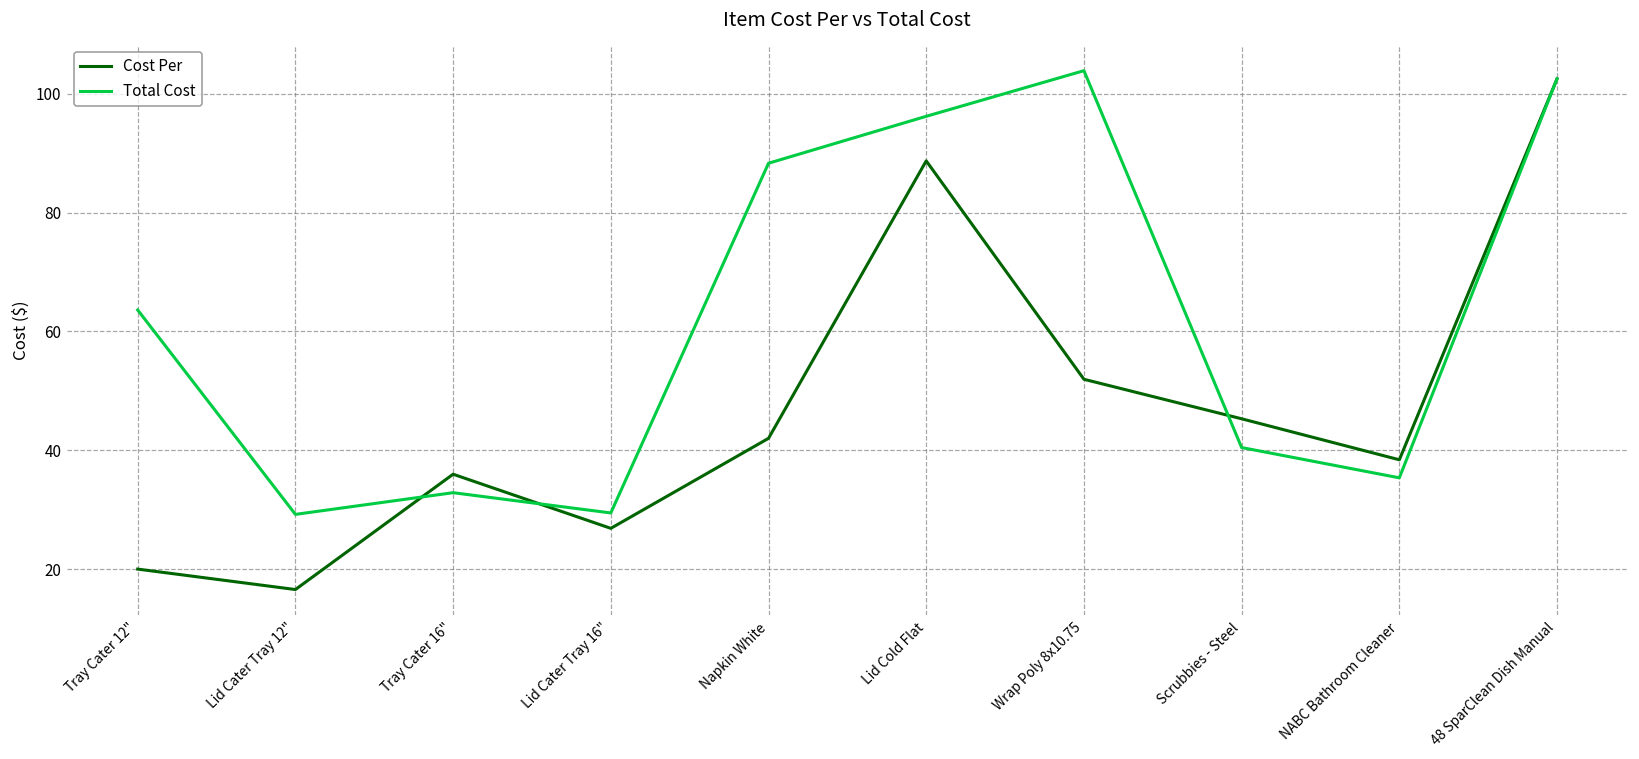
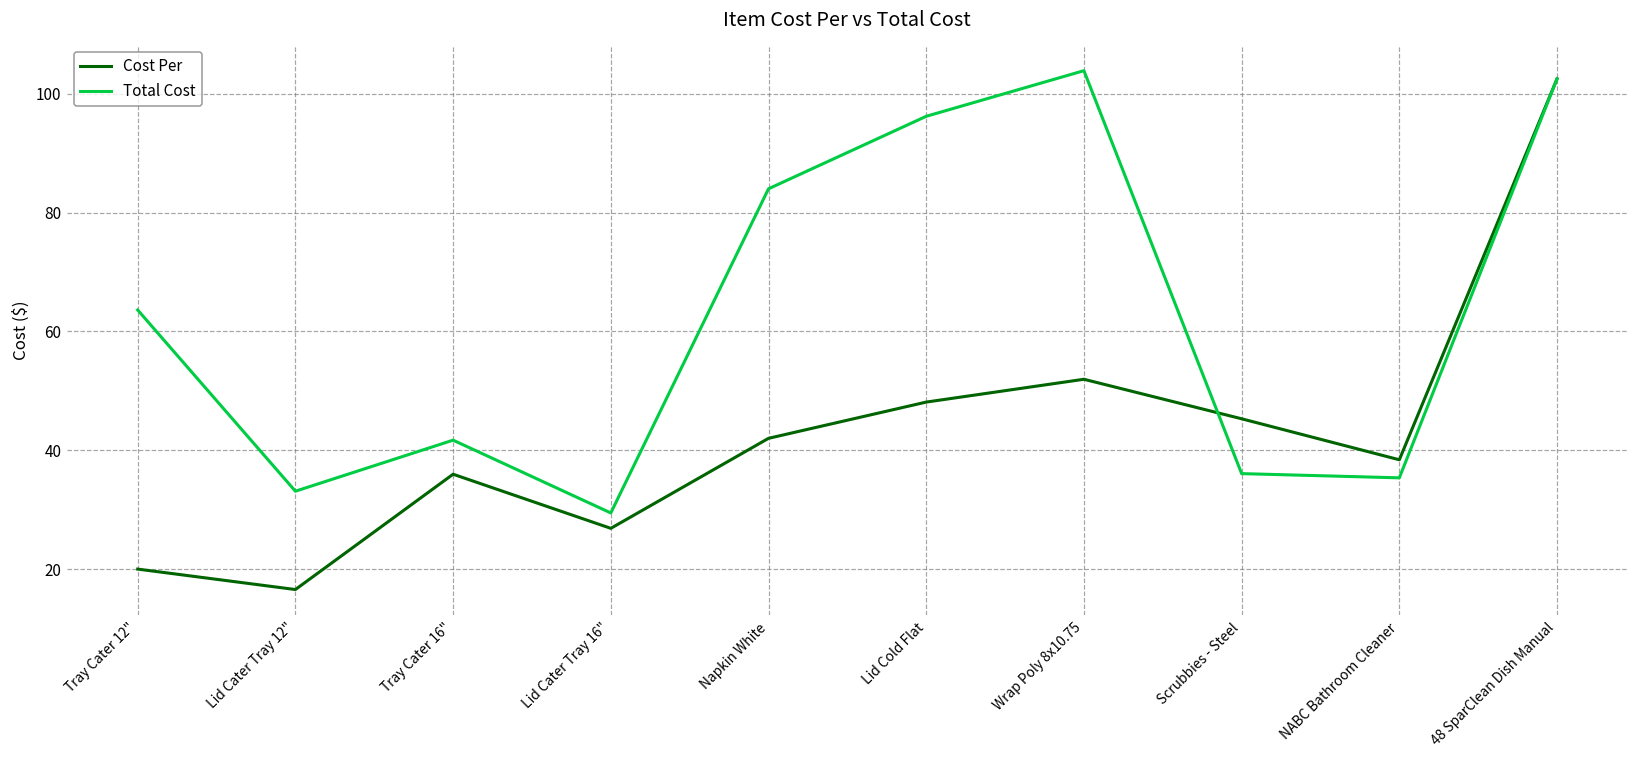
  {
    "Cost Per": {
      "Tray Cater 12\"": 20,
      "Lid Cater Tray 12\"": 17,
      "Tray Cater 16\"": 36,
      "Lid Cater Tray 16\"": 27,
      "Napkin White": 42,
-     "Lid Cold Flat": 89,
+     "Lid Cold Flat": 48,
      "Wrap Poly 8x10.75": 52,
      "Scrubbies - Steel": 45,
      "NABC Bathroom Cleaner": 38
    },
    "Total Cost": {
      "Tray Cater 12\"": 64,
-     "Lid Cater Tray 12\"": 29,
-     "Tray Cater 16\"": 33,
+     "Lid Cater Tray 12\"": 33,
+     "Tray Cater 16\"": 42,
      "Lid Cater Tray 16\"": 29,
-     "Napkin White": 88,
+     "Napkin White": 84,
      "Lid Cold Flat": 96,
      "Wrap Poly 8x10.75": 104,
-     "Scrubbies - Steel": 40,
+     "Scrubbies - Steel": 36,
      "NABC Bathroom Cleaner": 35
    }
  }
